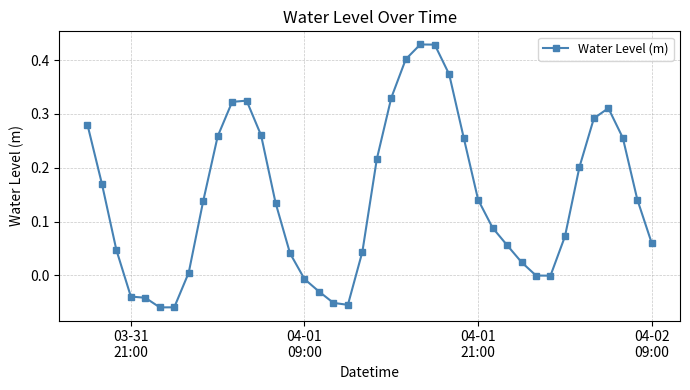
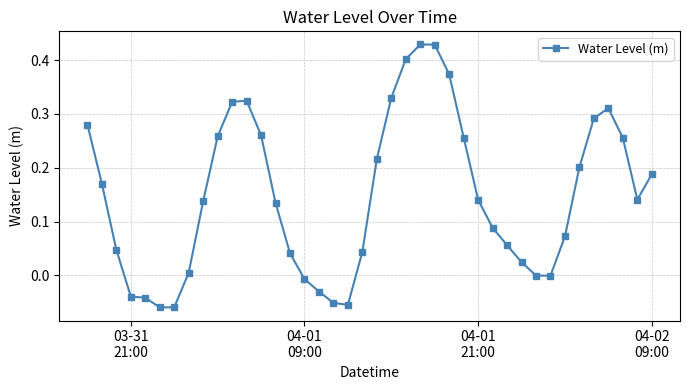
  {
    "03-31 21:00": -0.04,
    "04-01 09:00": -0.01,
    "04-01 21:00": 0.14,
-   "04-02 09:00": 0.06
+   "04-02 09:00": 0.19
  }
